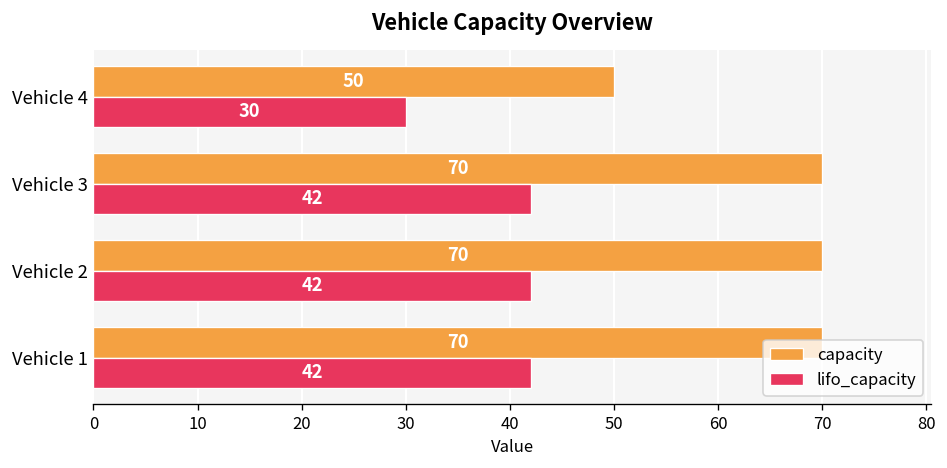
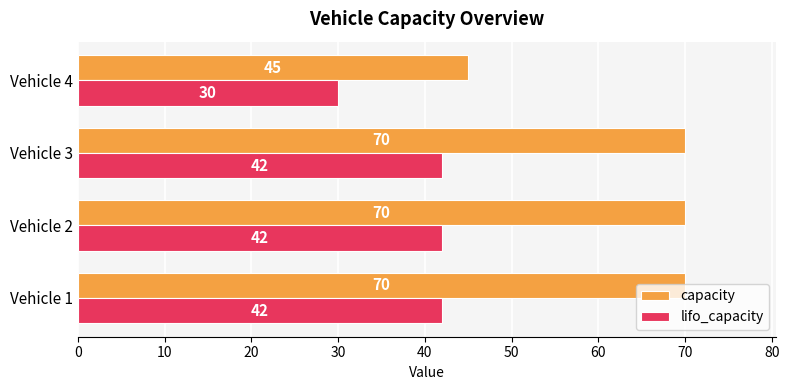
  {
    "capacity": {
-     "Vehicle 4": 50,
+     "Vehicle 4": 45,
      "Vehicle 3": 70,
      "Vehicle 2": 70
    },
    "lifo_capacity": {
      "Vehicle 4": 30,
      "Vehicle 3": 42,
      "Vehicle 2": 42,
      "Vehicle 1": 42
    }
  }
